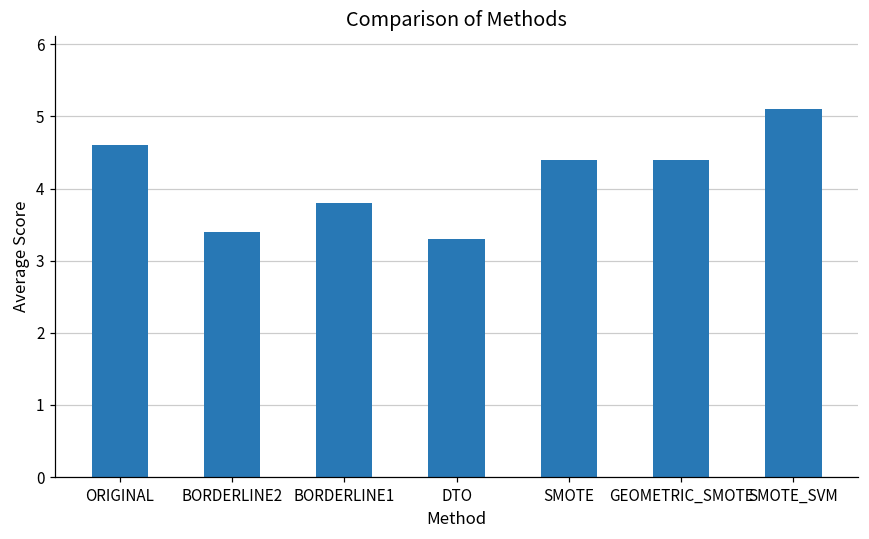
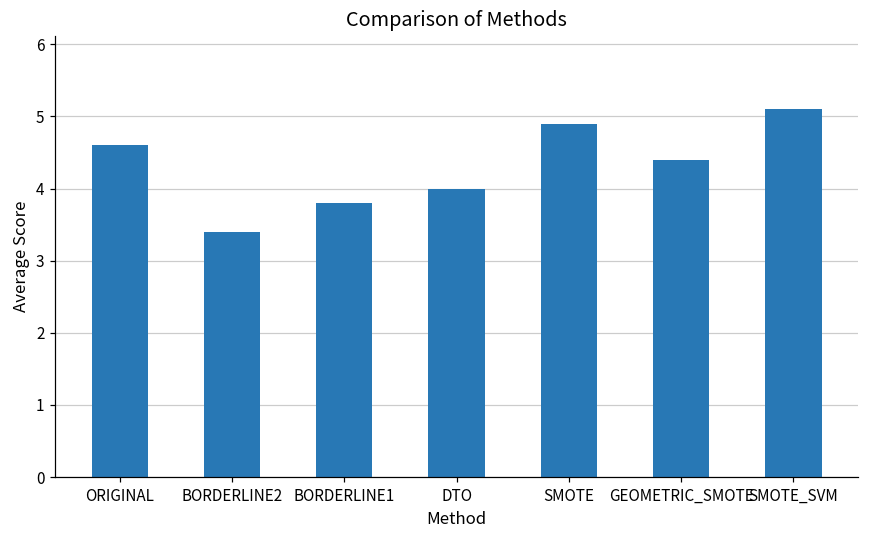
  {
    "ORIGINAL": 4.6,
    "BORDERLINE2": 3.4,
    "BORDERLINE1": 3.8,
-   "DTO": 3.3,
-   "SMOTE": 4.4,
+   "DTO": 4.0,
+   "SMOTE": 4.9,
    "GEOMETRIC_SMOTE": 4.4,
    "SMOTE_SVM": 5.1
  }
